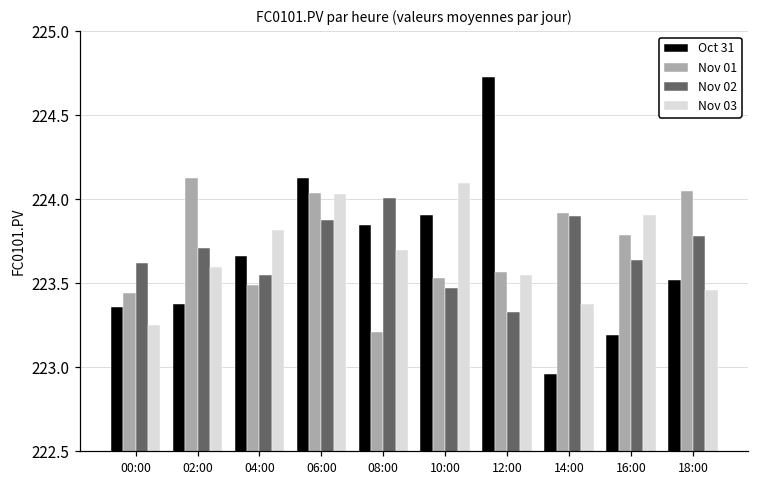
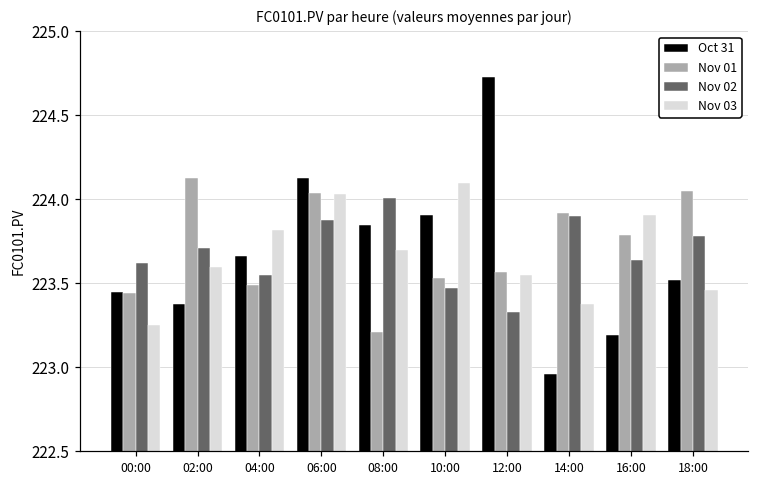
  {
    "Oct 31": {
-     "00:00": 223.36,
+     "00:00": 223.45,
      "02:00": 223.38,
      "04:00": 223.66,
      "06:00": 224.13,
      "08:00": 223.85,
      "10:00": 223.91,
      "12:00": 224.73,
      "14:00": 222.96,
      "16:00": 223.19,
      "18:00": 223.52
    },
    "Nov 01": {
      "00:00": 223.44,
      "02:00": 224.13,
      "04:00": 223.49,
      "06:00": 224.04,
      "08:00": 223.21,
      "10:00": 223.53,
      "12:00": 223.57,
      "14:00": 223.92,
      "16:00": 223.79,
      "18:00": 224.05
    },
    "Nov 02": {
      "00:00": 223.62,
      "02:00": 223.71,
      "04:00": 223.55,
      "06:00": 223.88,
      "08:00": 224.01,
      "10:00": 223.47,
      "12:00": 223.33,
      "14:00": 223.90,
      "16:00": 223.64,
      "18:00": 223.78
    },
    "Nov 03": {
      "00:00": 223.25,
      "02:00": 223.60,
      "04:00": 223.82,
      "06:00": 224.03,
      "08:00": 223.70,
      "10:00": 224.10,
      "12:00": 223.55,
      "14:00": 223.38,
      "16:00": 223.91,
      "18:00": 223.46
    }
  }
